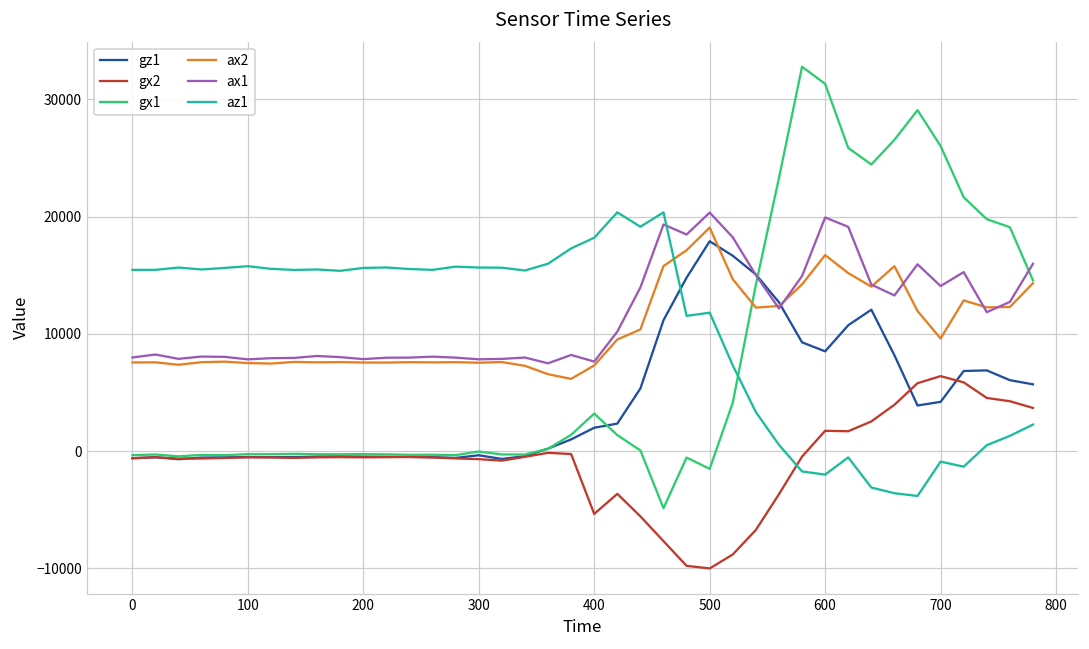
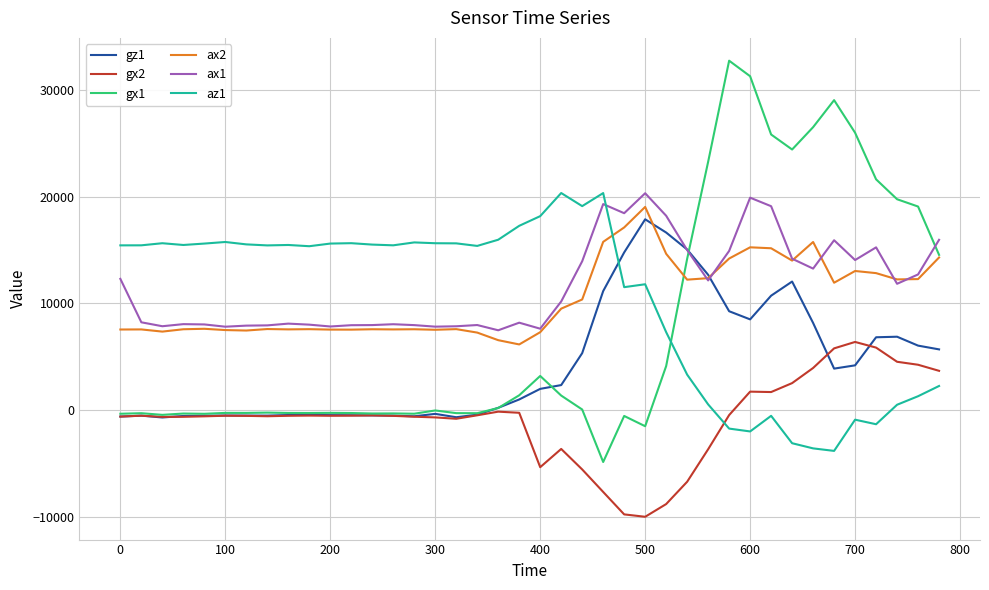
  {
    "gz1": {
      "300": -400,
      "400": 2000,
      "500": 17900,
      "600": 8500,
      "700": 4200
    },
    "gx2": {
      "300": -700,
      "400": -5400,
      "500": -10000,
      "600": 1700,
      "700": 6400
    },
    "ax2": {
      "0": 7600,
      "100": 7500,
      "200": 7500,
      "300": 7500,
      "400": 7300,
      "500": 19100,
-     "600": 16700,
-     "700": 9600
+     "600": 15300,
+     "700": 13000
    },
    "ax1": {
-     "0": 8000,
+     "0": 12300,
      "100": 7800,
      "200": 7800,
      "300": 7800,
      "400": 7600,
      "500": 20300,
      "600": 19900,
      "700": 14100
    }
  }
